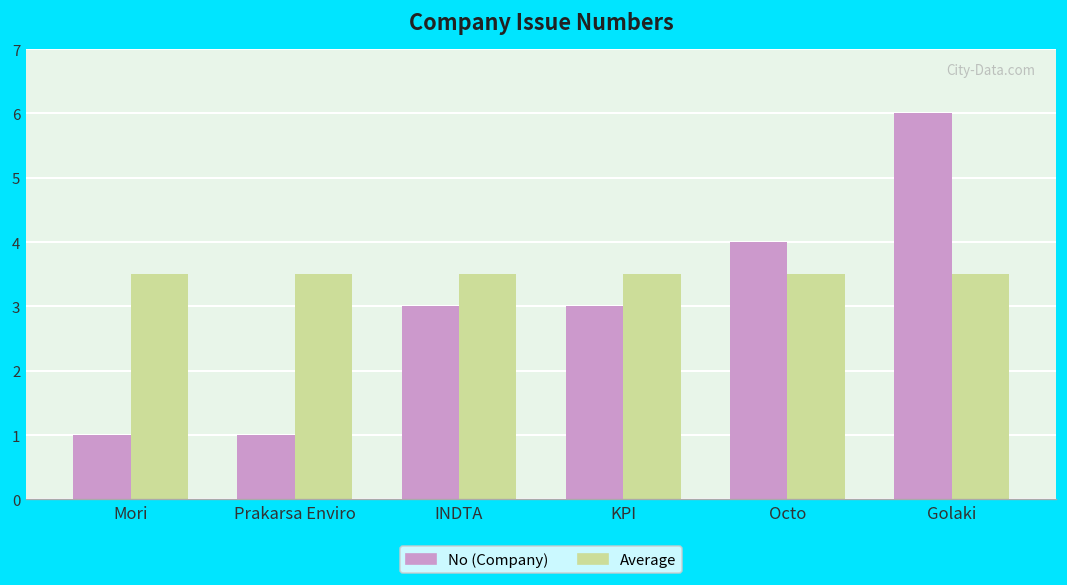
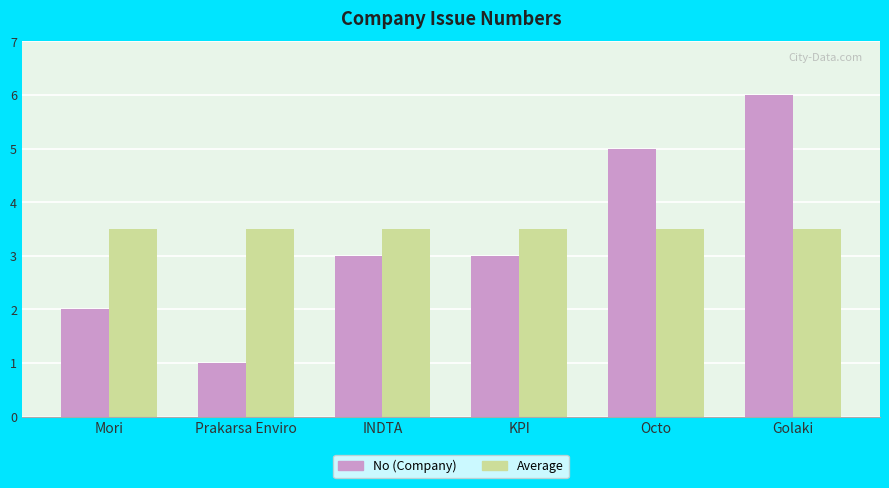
  {
    "No (Company)": {
-     "Mori": 1,
+     "Mori": 2,
      "Prakarsa Enviro": 1,
      "INDTA": 3,
      "KPI": 3,
-     "Octo": 4,
+     "Octo": 5,
      "Golaki": 6
    },
    "Average": {
      "Mori": 3.5,
      "Prakarsa Enviro": 3.5,
      "INDTA": 3.5,
      "KPI": 3.5,
      "Octo": 3.5,
      "Golaki": 3.5
    }
  }
